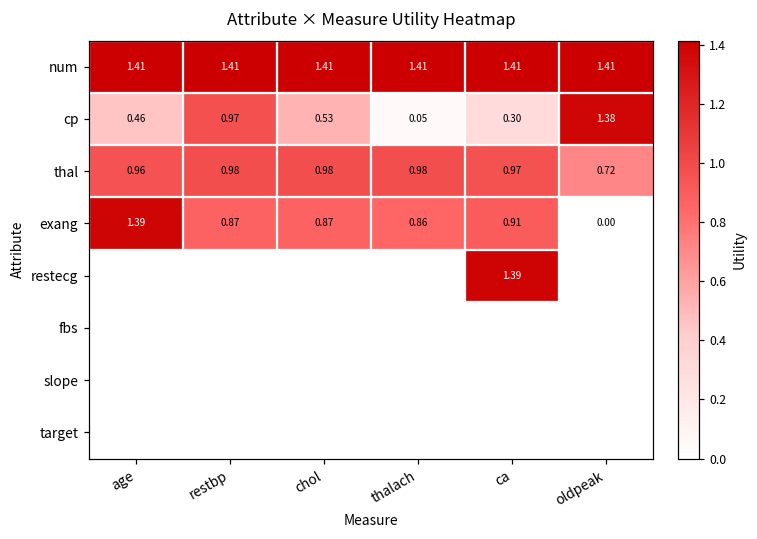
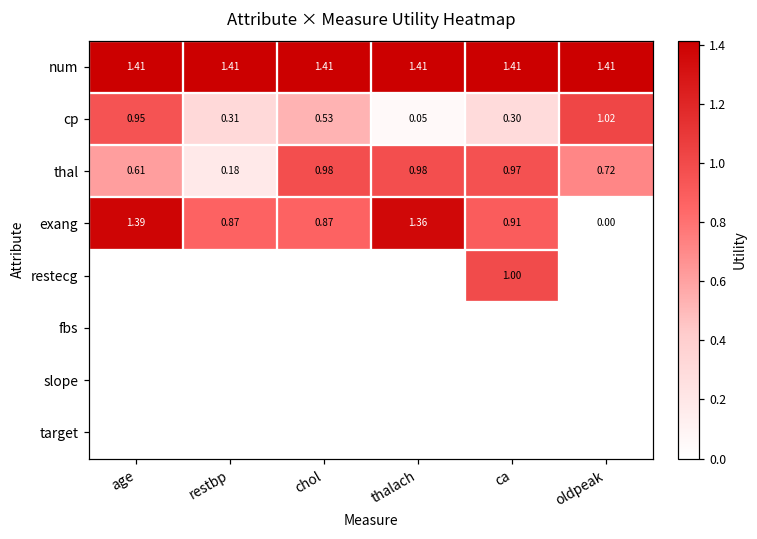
  {
    "num": {
      "age": 1.41,
      "restbp": 1.41,
      "chol": 1.41,
      "thalach": 1.41,
      "ca": 1.41,
      "oldpeak": 1.41
    },
    "cp": {
-     "age": 0.46,
-     "restbp": 0.97,
+     "age": 0.95,
+     "restbp": 0.31,
      "chol": 0.53,
      "thalach": 0.05,
      "ca": 0.30,
-     "oldpeak": 1.38
+     "oldpeak": 1.02
    },
    "thal": {
-     "age": 0.96,
-     "restbp": 0.98,
+     "age": 0.61,
+     "restbp": 0.18,
      "chol": 0.98,
      "thalach": 0.98,
      "ca": 0.97,
      "oldpeak": 0.72
    },
    "exang": {
      "age": 1.39,
      "restbp": 0.87,
      "chol": 0.87,
-     "thalach": 0.86,
+     "thalach": 1.36,
      "ca": 0.91,
      "oldpeak": 0.00
    },
    "restecg": {
-     "ca": 1.39
+     "ca": 1.00
    }
  }
